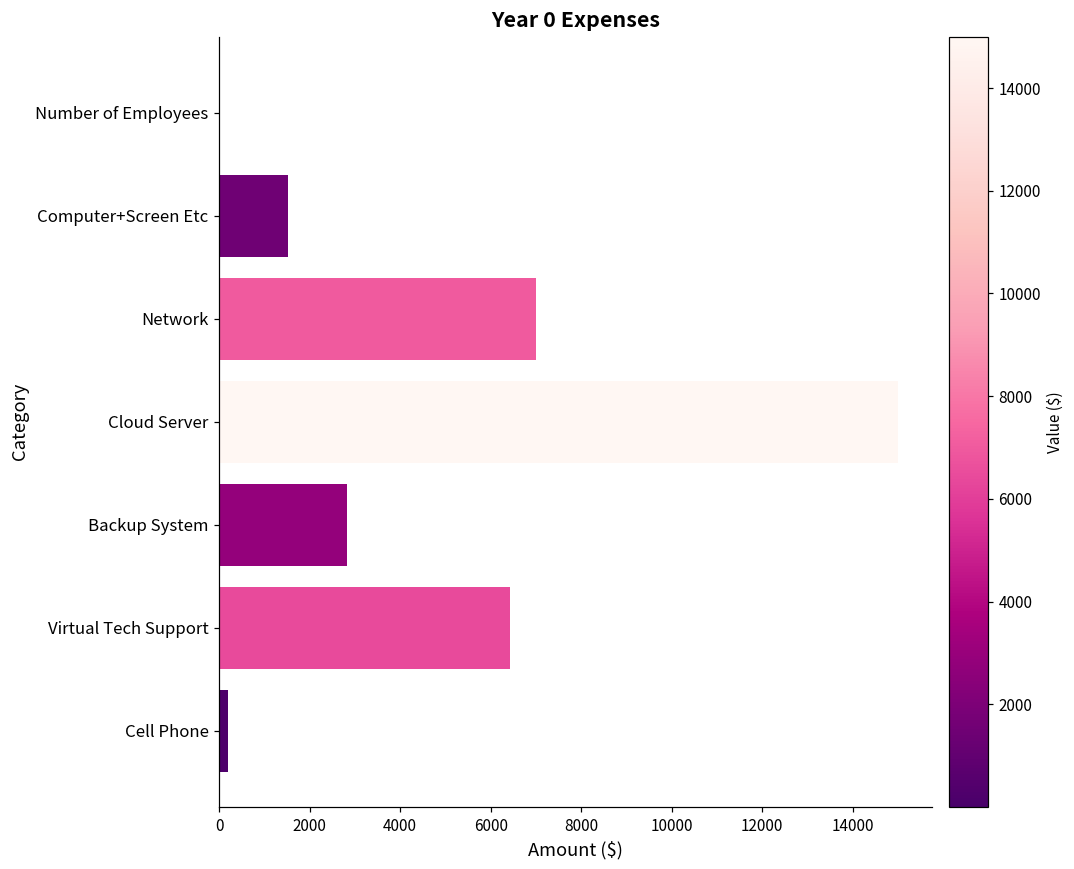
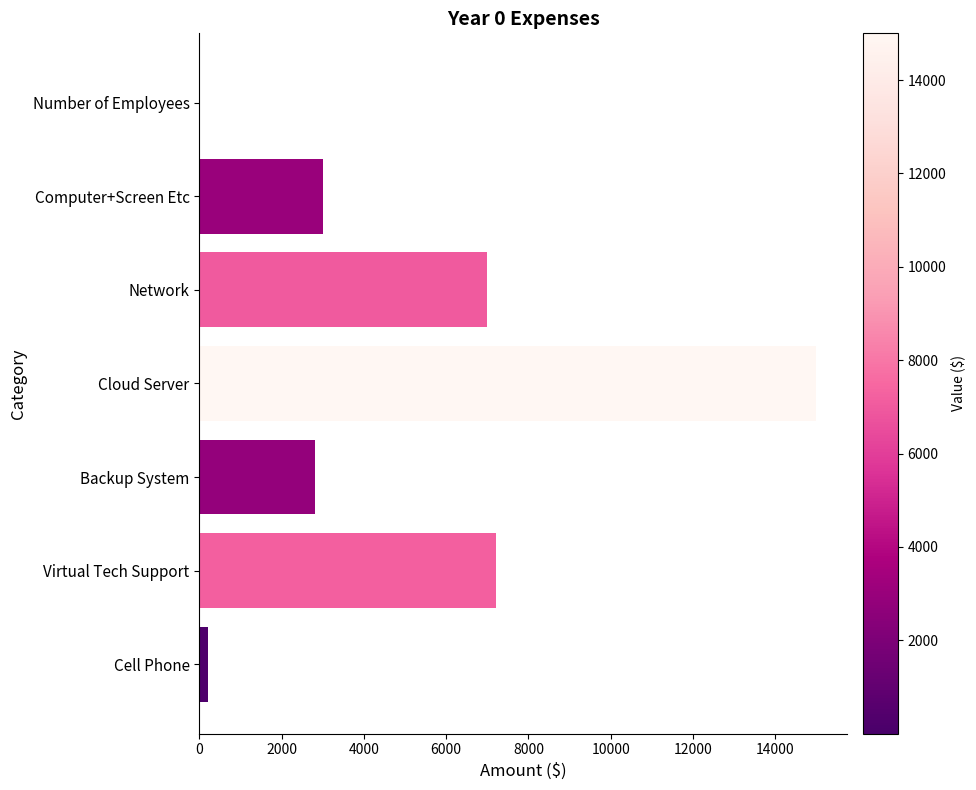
  {
-   "Computer+Screen Etc": 1500,
+   "Computer+Screen Etc": 3000,
    "Network": 7000,
    "Cloud Server": 15000,
    "Backup System": 2800,
-   "Virtual Tech Support": 6400,
+   "Virtual Tech Support": 7200,
    "Cell Phone": 200
  }
